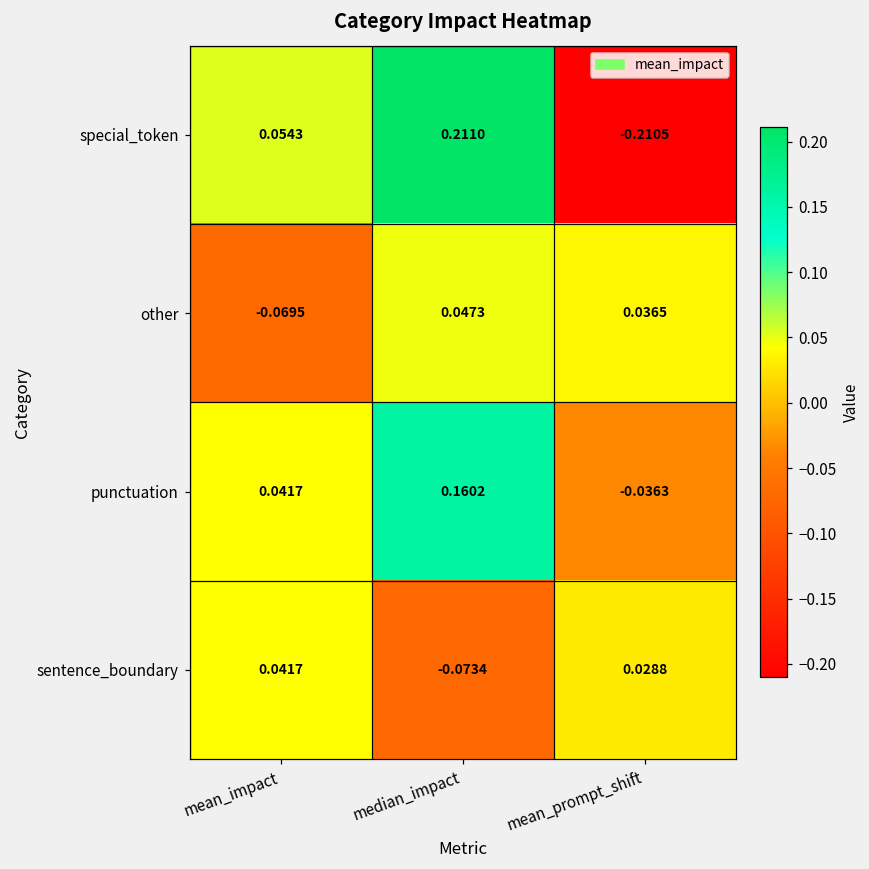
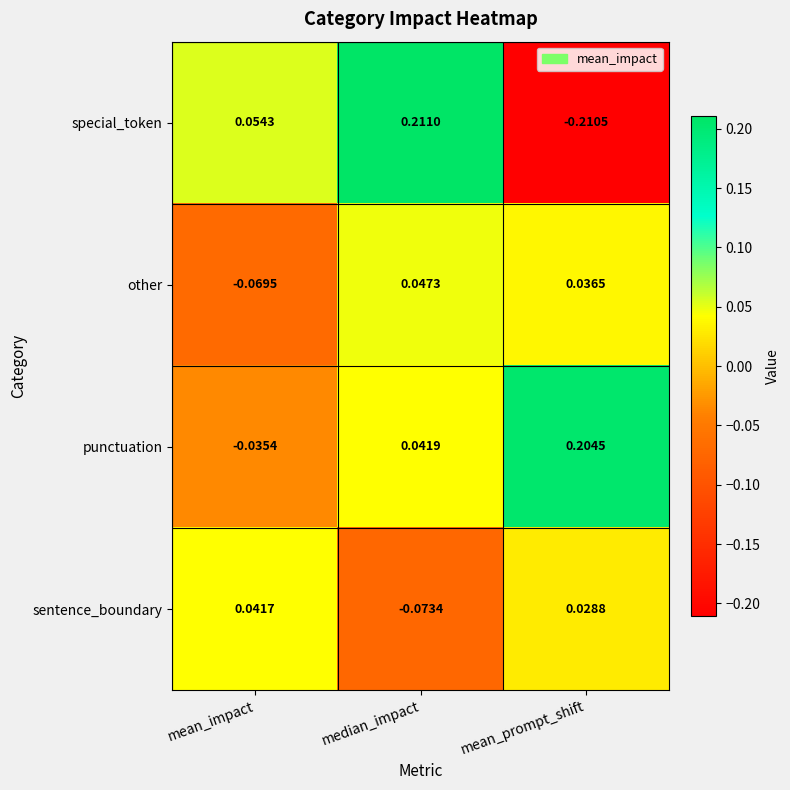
  {
    "special_token": {
      "mean_impact": 0.0543,
      "median_impact": 0.2110,
      "mean_prompt_shift": -0.2105
    },
    "other": {
      "mean_impact": -0.0695,
      "median_impact": 0.0473,
      "mean_prompt_shift": 0.0365
    },
    "punctuation": {
-     "mean_impact": 0.0417,
-     "median_impact": 0.1602,
-     "mean_prompt_shift": -0.0363
+     "mean_impact": -0.0354,
+     "median_impact": 0.0419,
+     "mean_prompt_shift": 0.2045
    },
    "sentence_boundary": {
      "mean_impact": 0.0417,
      "median_impact": -0.0734,
      "mean_prompt_shift": 0.0288
    }
  }
